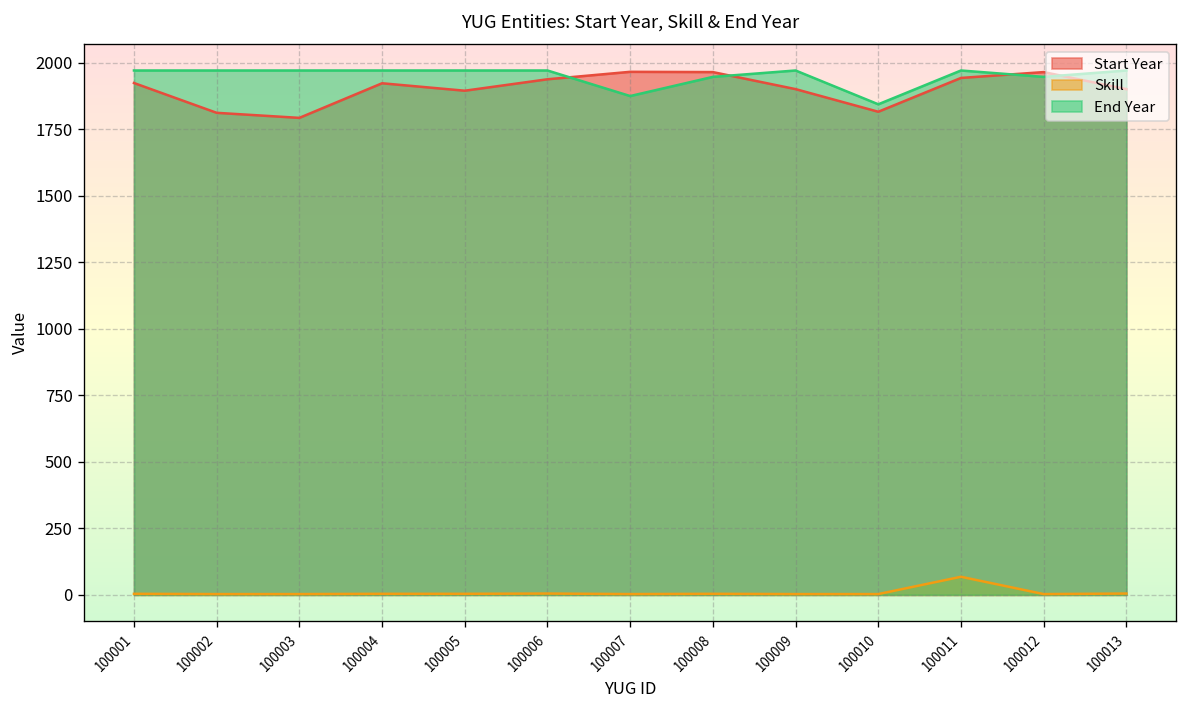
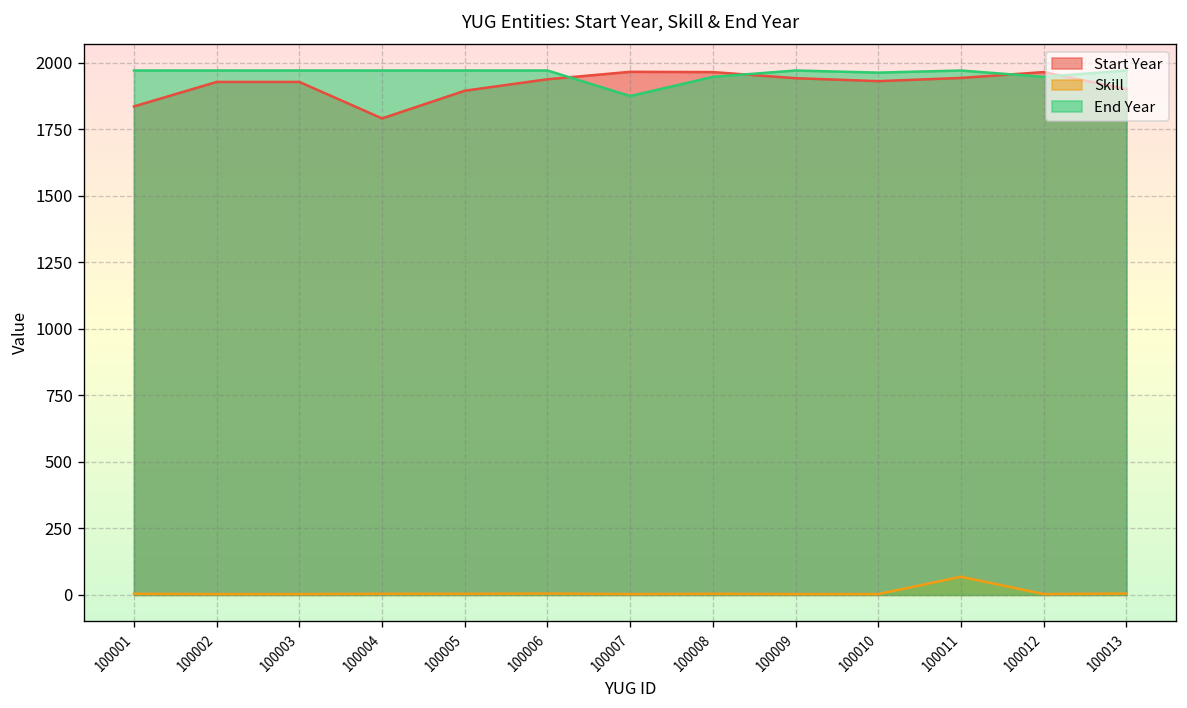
  {
    "Start Year": {
-     "100001": 1920,
-     "100002": 1810,
-     "100003": 1790,
-     "100004": 1920,
+     "100001": 1840,
+     "100002": 1930,
+     "100003": 1930,
+     "100004": 1790,
      "100005": 1890,
      "100006": 1940,
      "100007": 1970,
      "100008": 1960,
-     "100009": 1900,
-     "100010": 1820,
+     "100009": 1940,
+     "100010": 1930,
      "100011": 1940,
      "100012": 1960
    },
    "Skill": {
      "100001": 0,
      "100002": 0,
      "100003": 0,
      "100004": 0,
      "100005": 0,
      "100006": 10,
      "100007": 0,
      "100008": 0,
      "100009": 0,
      "100010": 0,
      "100011": 70,
      "100012": 0,
      "100013": 10
    },
    "End Year": {
      "100001": 1970,
      "100002": 1970,
      "100003": 1970,
      "100004": 1970,
      "100005": 1970,
      "100006": 1970,
      "100007": 1870,
      "100008": 1950,
      "100009": 1970,
-     "100010": 1840,
+     "100010": 1960,
      "100011": 1970,
      "100012": 1950
    }
  }
